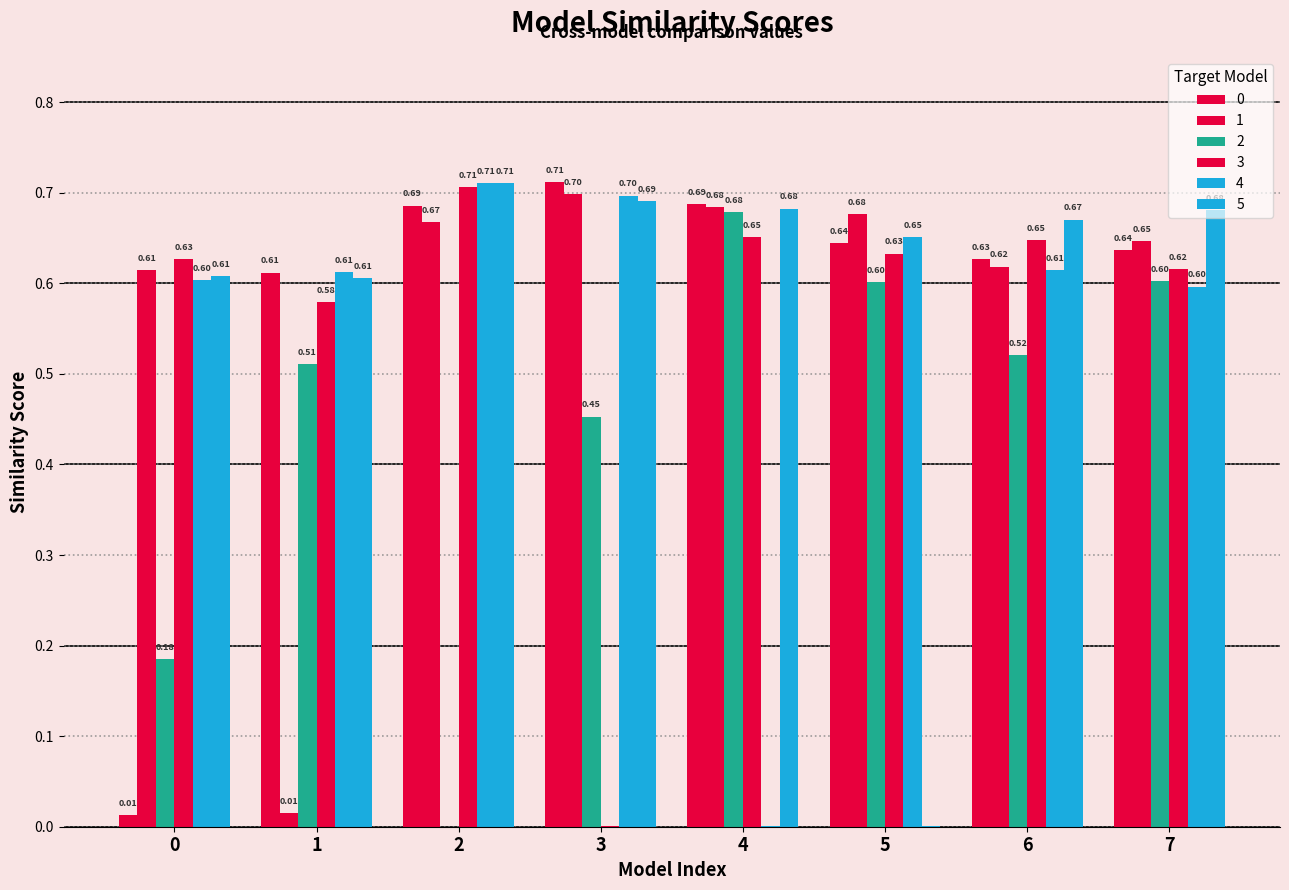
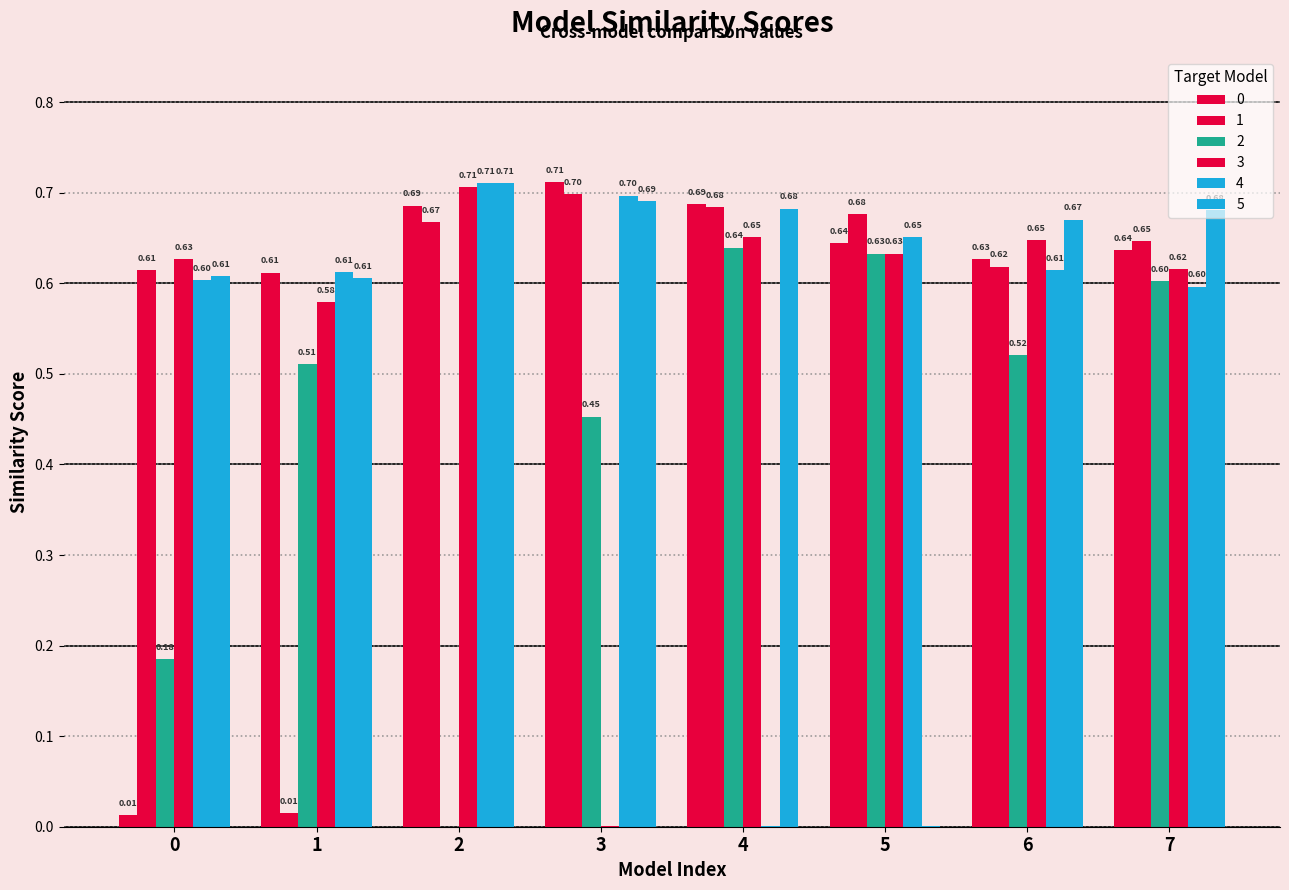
  {
    "2": {
      "0": 0.18,
      "1": 0.51,
      "3": 0.45,
-     "4": 0.68,
-     "5": 0.60,
+     "4": 0.64,
+     "5": 0.63,
      "6": 0.52,
      "7": 0.60
    }
  }
